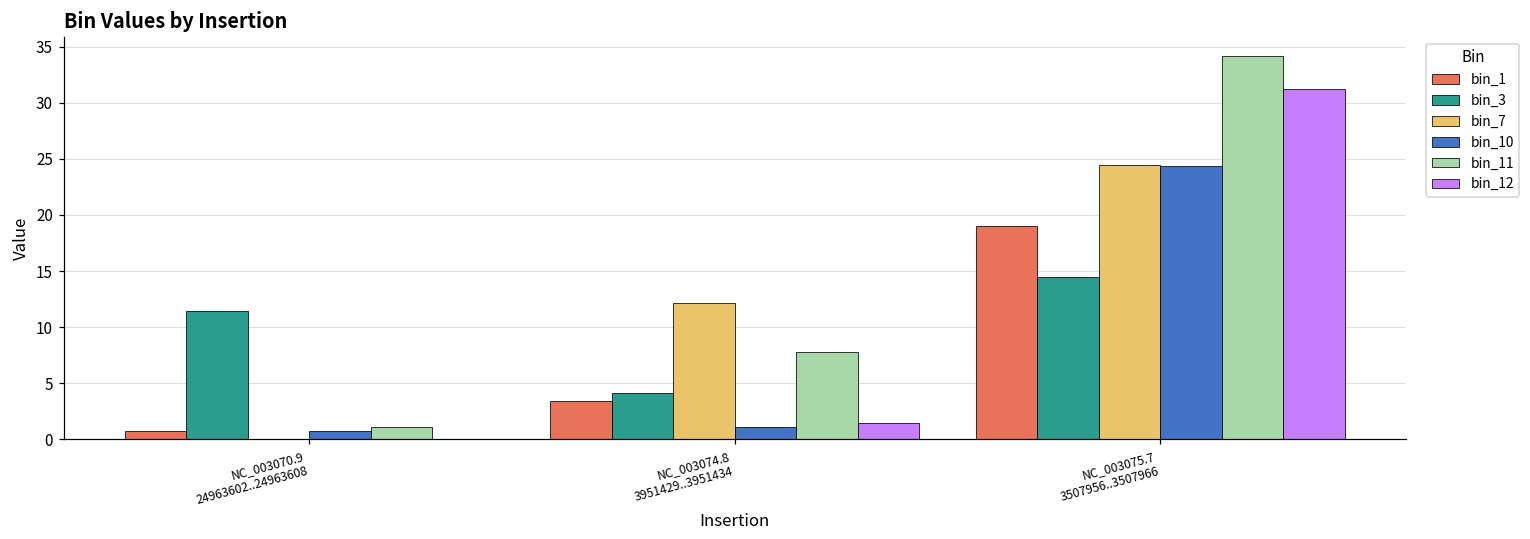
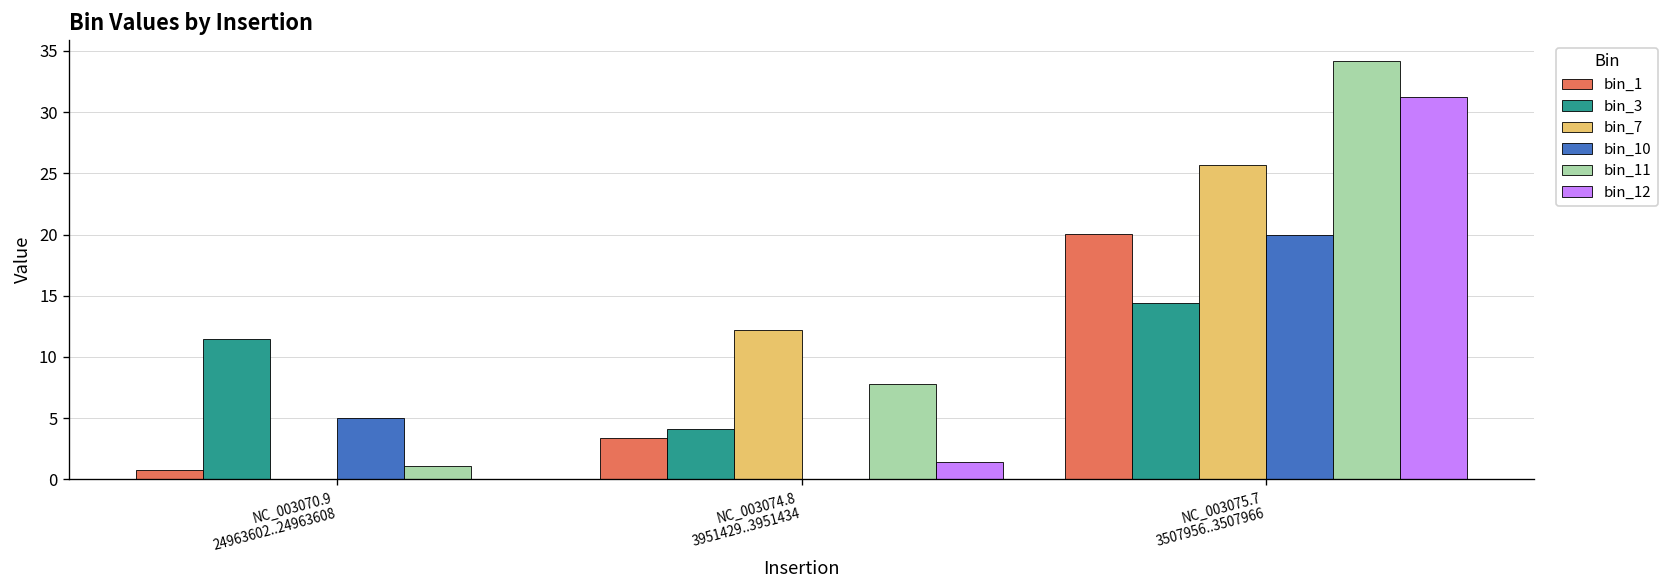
  {
    "bin_1": {
      "NC_003070.9 24963602..24963608": 0.7,
      "NC_003074.8 3951429..3951434": 3.4,
-     "NC_003075.7 3507956..3507966": 19.0
+     "NC_003075.7 3507956..3507966": 20.1
    },
    "bin_3": {
      "NC_003070.9 24963602..24963608": 11.5,
      "NC_003074.8 3951429..3951434": 4.1,
      "NC_003075.7 3507956..3507966": 14.4
    },
    "bin_7": {
      "NC_003070.9 24963602..24963608": 0.0,
      "NC_003074.8 3951429..3951434": 12.2,
-     "NC_003075.7 3507956..3507966": 24.5
+     "NC_003075.7 3507956..3507966": 25.7
    },
    "bin_10": {
-     "NC_003070.9 24963602..24963608": 0.8,
-     "NC_003074.8 3951429..3951434": 1.1,
-     "NC_003075.7 3507956..3507966": 24.4
+     "NC_003070.9 24963602..24963608": 5.0,
+     "NC_003074.8 3951429..3951434": 0.0,
+     "NC_003075.7 3507956..3507966": 20.0
    },
    "bin_11": {
      "NC_003070.9 24963602..24963608": 1.1,
      "NC_003074.8 3951429..3951434": 7.8,
      "NC_003075.7 3507956..3507966": 34.2
    },
    "bin_12": {
      "NC_003070.9 24963602..24963608": 0.0,
      "NC_003074.8 3951429..3951434": 1.4,
      "NC_003075.7 3507956..3507966": 31.2
    }
  }
